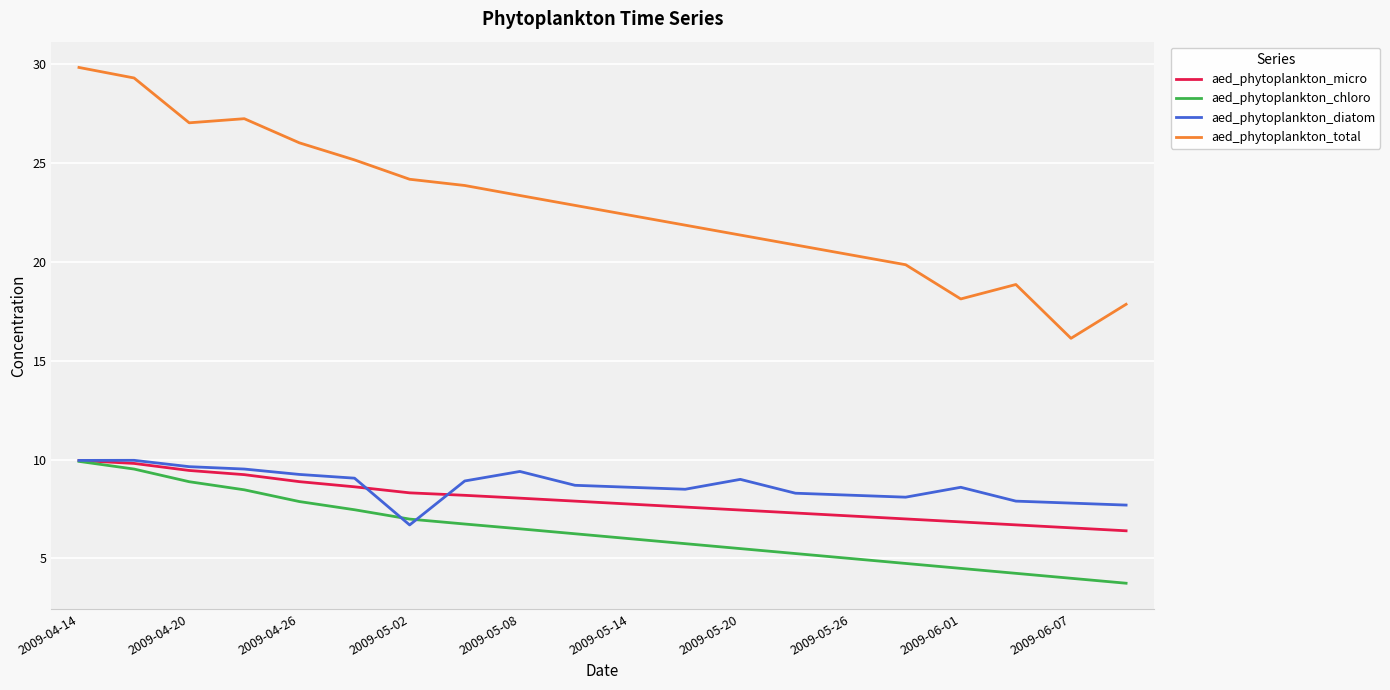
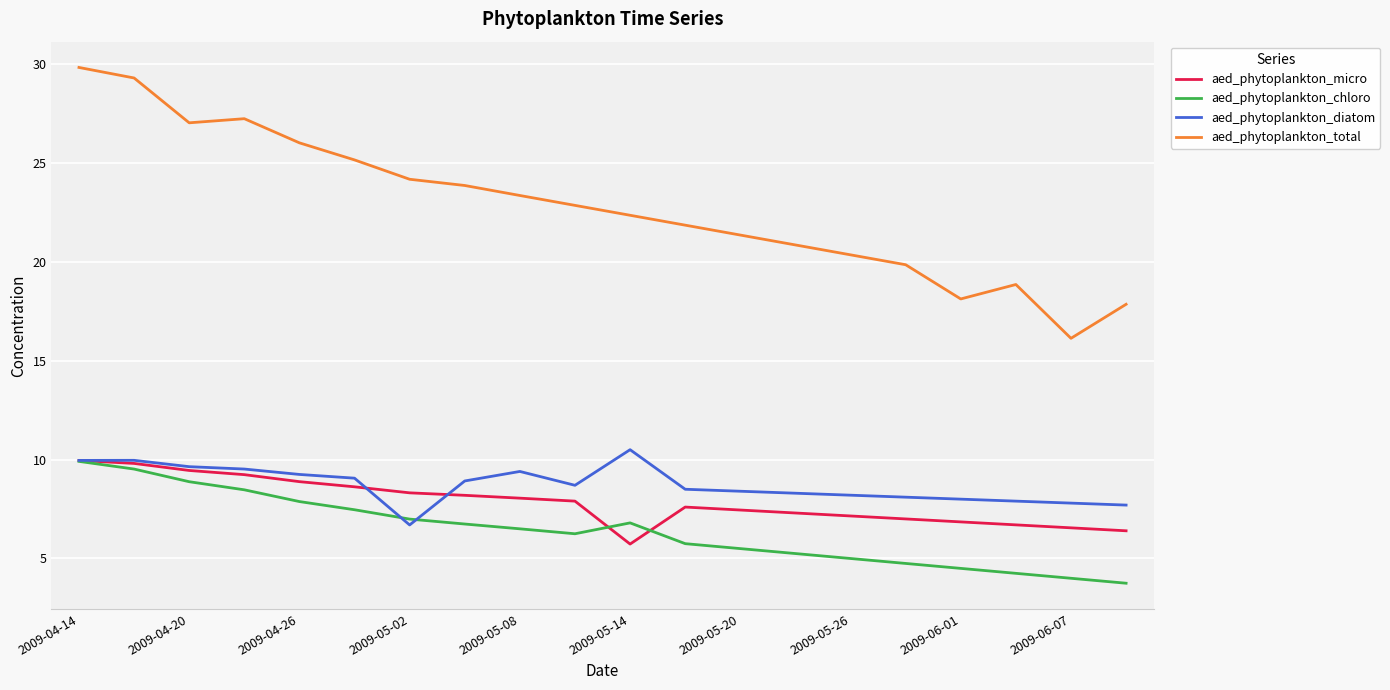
  {
    "aed_phytoplankton_micro": {
      "2009-04-20": 9.4,
      "2009-04-26": 8.9,
      "2009-05-02": 8.3,
      "2009-05-08": 8.1,
-     "2009-05-14": 7.8,
+     "2009-05-14": 5.7,
      "2009-05-20": 7.5,
      "2009-05-26": 7.2,
      "2009-06-01": 6.9,
      "2009-06-07": 6.6
    },
    "aed_phytoplankton_chloro": {
      "2009-04-20": 8.9,
      "2009-04-26": 7.9,
      "2009-05-02": 7.0,
      "2009-05-08": 6.5,
-     "2009-05-14": 6.0,
+     "2009-05-14": 6.8,
      "2009-05-20": 5.5,
      "2009-05-26": 5.0,
      "2009-06-01": 4.5,
      "2009-06-07": 4.0
    },
    "aed_phytoplankton_diatom": {
      "2009-04-20": 9.6,
      "2009-04-26": 9.2,
      "2009-05-02": 6.7,
      "2009-05-08": 9.4,
-     "2009-05-14": 8.6,
-     "2009-05-20": 9.0,
+     "2009-05-14": 10.5,
+     "2009-05-20": 8.4,
      "2009-05-26": 8.2,
-     "2009-06-01": 8.6,
+     "2009-06-01": 8.0,
      "2009-06-07": 7.8
    },
    "aed_phytoplankton_total": {
      "2009-04-14": 29.8,
      "2009-04-20": 27.0,
      "2009-04-26": 26.0,
      "2009-05-02": 24.2,
      "2009-05-08": 23.4,
      "2009-05-14": 22.4,
      "2009-05-20": 21.4,
      "2009-05-26": 20.4,
      "2009-06-01": 18.1,
      "2009-06-07": 16.1
    }
  }
